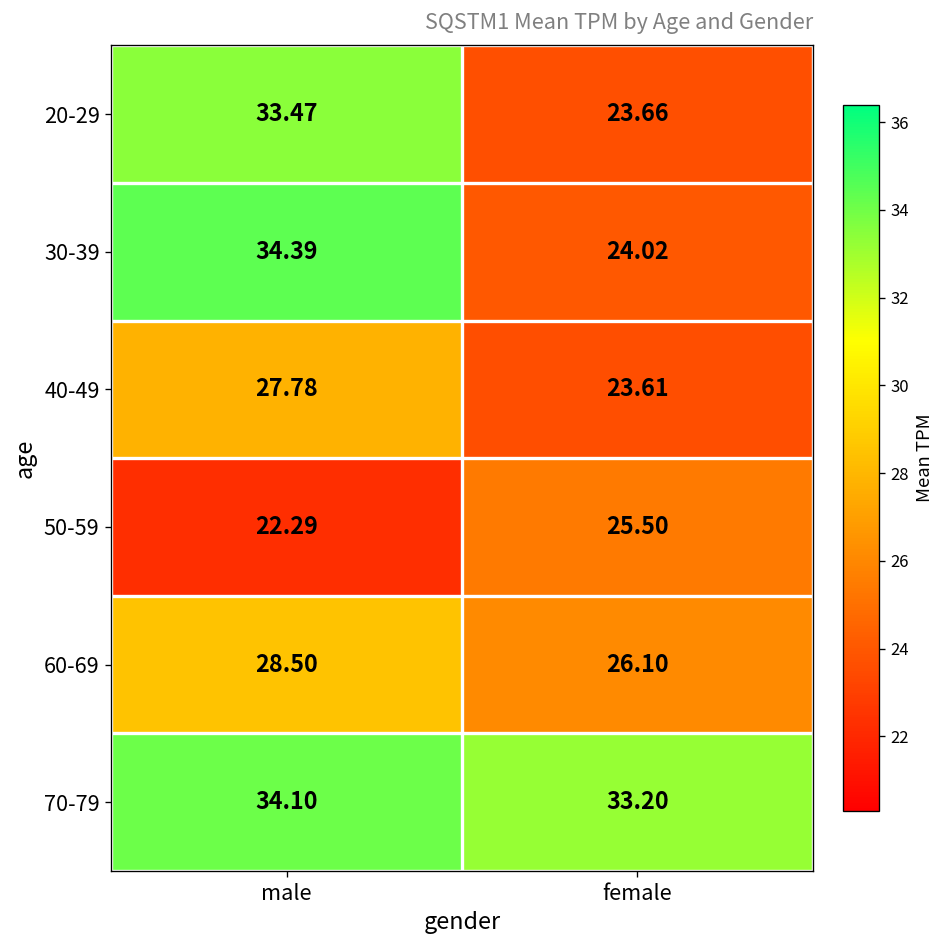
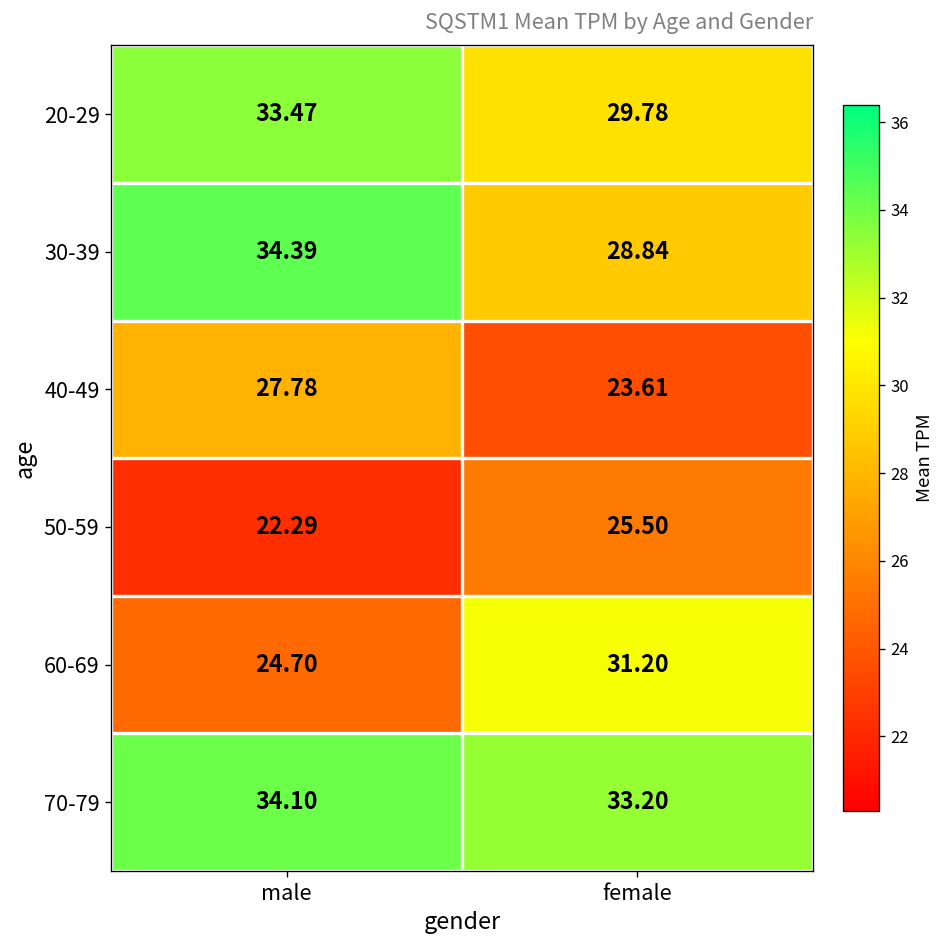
  {
    "20-29": {
      "male": 33.47,
-     "female": 23.66
+     "female": 29.78
    },
    "30-39": {
      "male": 34.39,
-     "female": 24.02
+     "female": 28.84
    },
    "40-49": {
      "male": 27.78,
      "female": 23.61
    },
    "50-59": {
      "male": 22.29,
      "female": 25.50
    },
    "60-69": {
-     "male": 28.50,
-     "female": 26.10
+     "male": 24.70,
+     "female": 31.20
    },
    "70-79": {
      "male": 34.10,
      "female": 33.20
    }
  }
